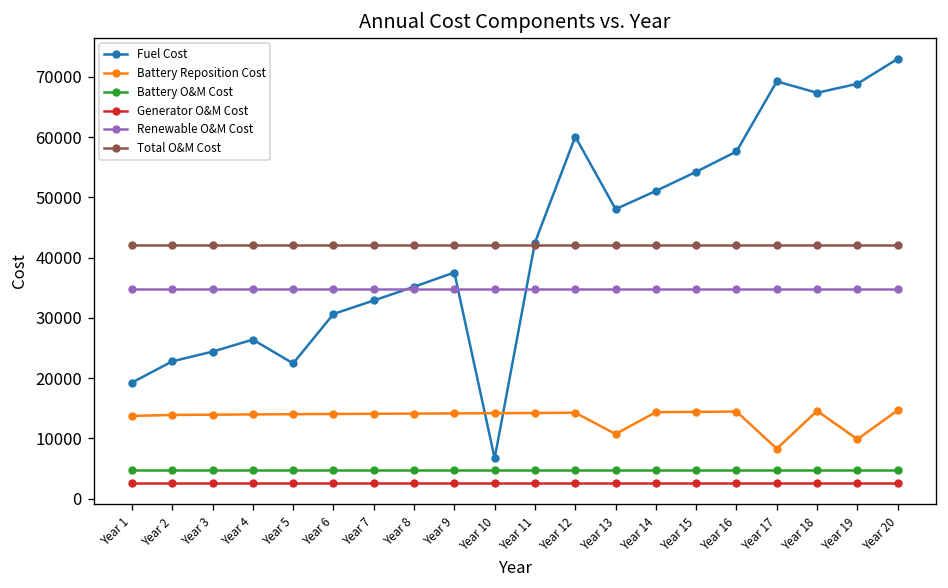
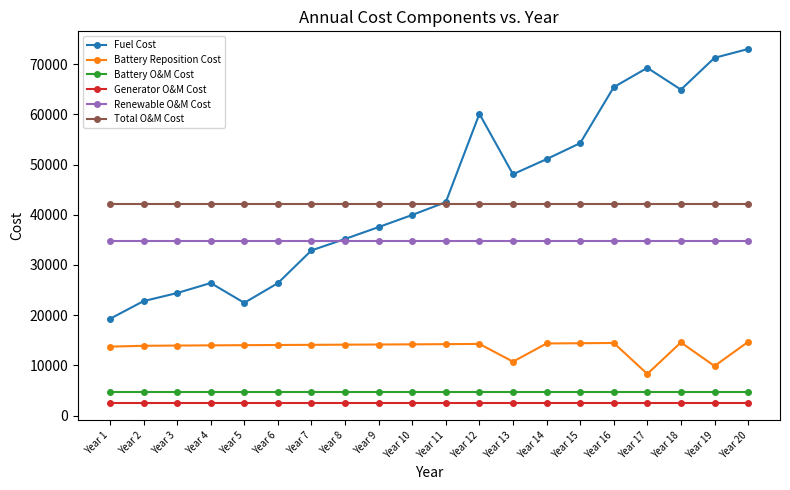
  {
    "Fuel Cost": {
      "Year 1": 19000,
      "Year 2": 23000,
      "Year 3": 24000,
      "Year 4": 26000,
      "Year 5": 22000,
-     "Year 6": 31000,
+     "Year 6": 26000,
      "Year 7": 33000,
      "Year 9": 38000,
-     "Year 10": 7000,
+     "Year 10": 40000,
      "Year 12": 60000,
      "Year 13": 48000,
      "Year 14": 51000,
      "Year 15": 54000,
-     "Year 16": 58000,
+     "Year 16": 65000,
      "Year 17": 69000,
-     "Year 18": 67000,
-     "Year 19": 69000,
+     "Year 18": 65000,
+     "Year 19": 71000,
      "Year 20": 73000
    },
    "Battery Reposition Cost": {
      "Year 1": 14000,
      "Year 2": 14000,
      "Year 3": 14000,
      "Year 4": 14000,
      "Year 5": 14000,
      "Year 6": 14000,
      "Year 7": 14000,
      "Year 8": 14000,
      "Year 9": 14000,
      "Year 10": 14000,
      "Year 11": 14000,
      "Year 12": 14000,
      "Year 13": 11000,
      "Year 14": 14000,
      "Year 15": 14000,
      "Year 16": 14000,
      "Year 17": 8000,
      "Year 18": 15000,
      "Year 19": 10000,
      "Year 20": 15000
    },
    "Battery O&M Cost": {
      "Year 1": 5000,
      "Year 2": 5000,
      "Year 3": 5000,
      "Year 4": 5000,
      "Year 5": 5000,
      "Year 6": 5000,
      "Year 7": 5000,
      "Year 8": 5000,
      "Year 9": 5000,
      "Year 10": 5000,
      "Year 11": 5000,
      "Year 12": 5000,
      "Year 13": 5000,
      "Year 14": 5000,
      "Year 15": 5000,
      "Year 16": 5000,
      "Year 17": 5000,
      "Year 18": 5000,
      "Year 19": 5000,
      "Year 20": 5000
    },
    "Generator O&M Cost": {
      "Year 1": 3000,
      "Year 2": 3000,
      "Year 3": 3000,
      "Year 4": 3000,
      "Year 5": 3000,
      "Year 6": 3000,
      "Year 7": 3000,
      "Year 8": 3000,
      "Year 9": 3000,
      "Year 10": 3000,
      "Year 11": 3000,
      "Year 12": 3000,
      "Year 13": 3000,
      "Year 14": 3000,
      "Year 15": 3000,
      "Year 16": 3000,
      "Year 17": 3000,
      "Year 18": 3000,
      "Year 19": 3000,
      "Year 20": 3000
    },
    "Renewable O&M Cost": {
      "Year 1": 35000,
      "Year 2": 35000,
      "Year 3": 35000,
      "Year 4": 35000,
      "Year 5": 35000,
      "Year 6": 35000,
      "Year 7": 35000,
      "Year 9": 35000,
      "Year 10": 35000,
      "Year 11": 35000,
      "Year 12": 35000,
      "Year 13": 35000,
      "Year 14": 35000,
      "Year 15": 35000,
      "Year 16": 35000,
      "Year 17": 35000,
      "Year 18": 35000,
      "Year 19": 35000,
      "Year 20": 35000
    },
    "Total O&M Cost": {
      "Year 1": 42000,
      "Year 2": 42000,
      "Year 3": 42000,
      "Year 4": 42000,
      "Year 5": 42000,
      "Year 6": 42000,
      "Year 7": 42000,
      "Year 8": 42000,
      "Year 9": 42000,
      "Year 10": 42000,
      "Year 12": 42000,
      "Year 13": 42000,
      "Year 14": 42000,
      "Year 15": 42000,
      "Year 16": 42000,
      "Year 17": 42000,
      "Year 18": 42000,
      "Year 19": 42000,
      "Year 20": 42000
    }
  }
